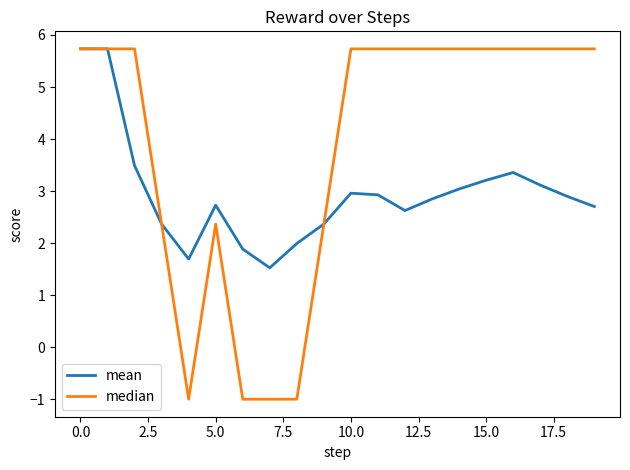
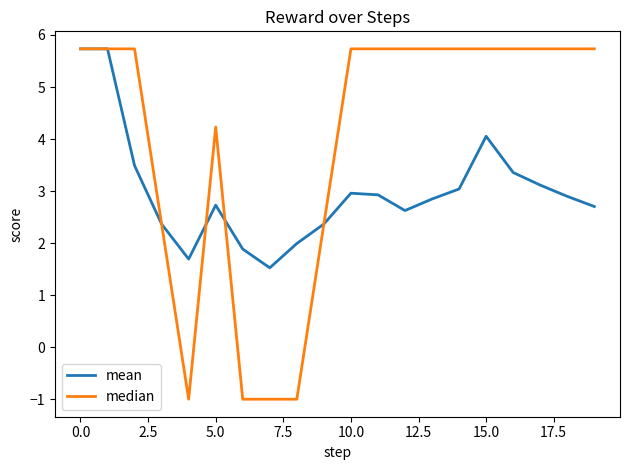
  {
    "mean": {
      "5.0": 2.7,
      "10.0": 3.0,
-     "15.0": 3.2
+     "15.0": 4.1
    },
    "median": {
-     "5.0": 2.4,
+     "5.0": 4.2,
      "10.0": 5.7,
      "15.0": 5.7
    }
  }
